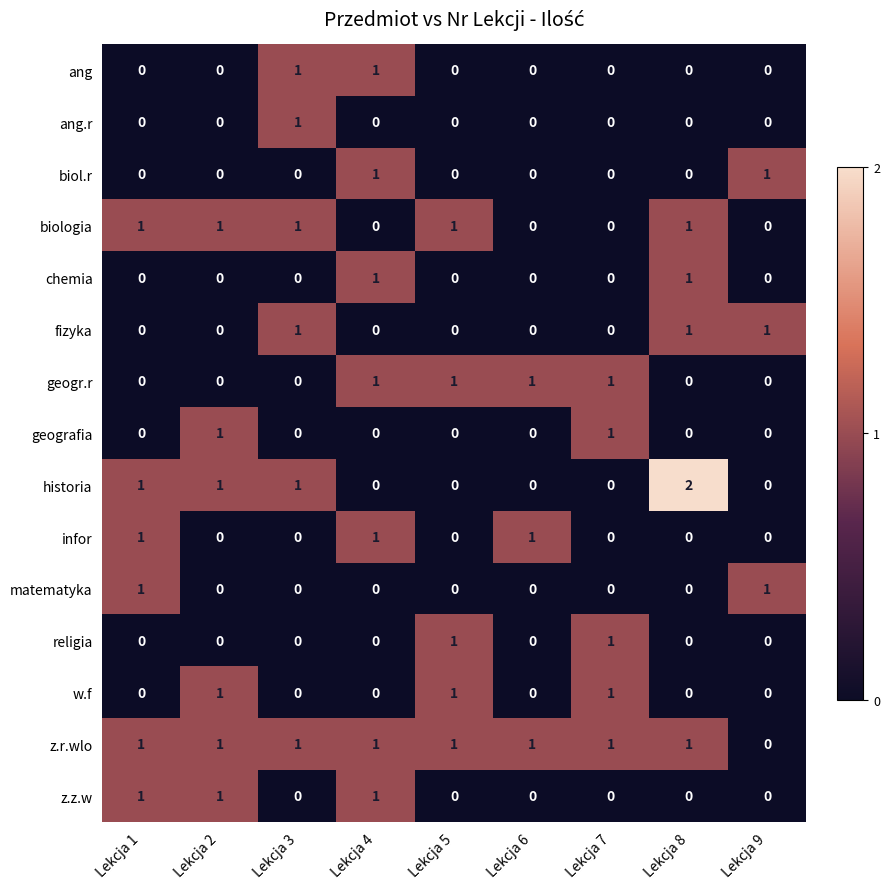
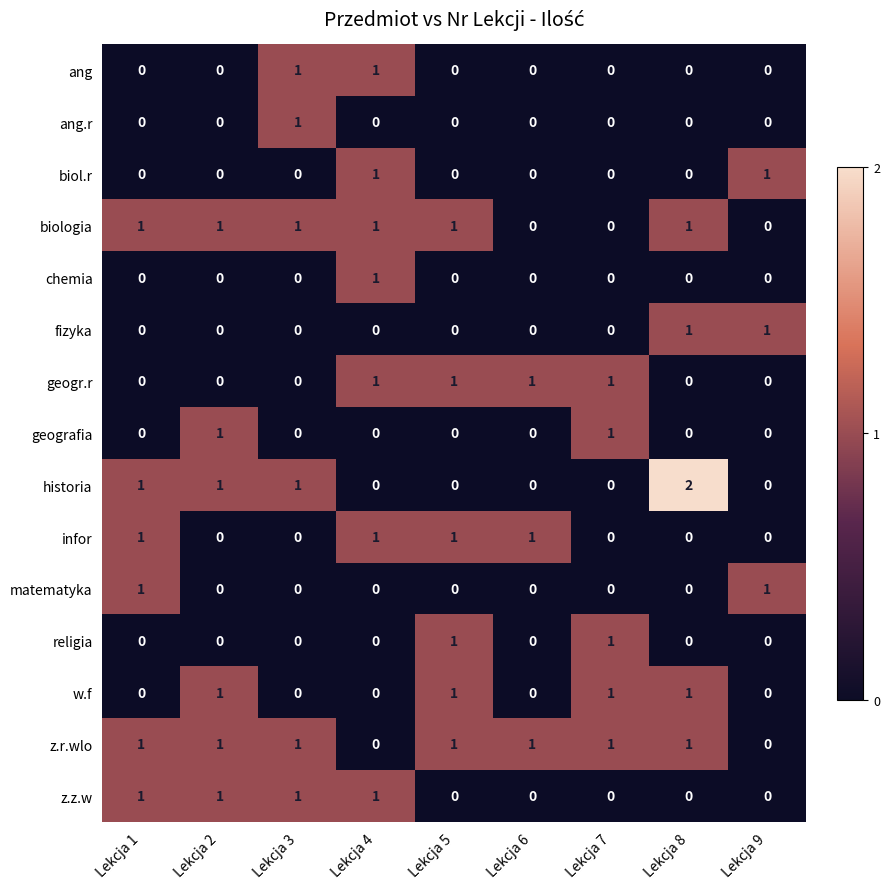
  {
    "ang": {
      "Lekcja 1": 0,
      "Lekcja 2": 0,
      "Lekcja 3": 1,
      "Lekcja 4": 1,
      "Lekcja 5": 0,
      "Lekcja 6": 0,
      "Lekcja 7": 0,
      "Lekcja 8": 0,
      "Lekcja 9": 0
    },
    "ang.r": {
      "Lekcja 1": 0,
      "Lekcja 2": 0,
      "Lekcja 3": 1,
      "Lekcja 4": 0,
      "Lekcja 5": 0,
      "Lekcja 6": 0,
      "Lekcja 7": 0,
      "Lekcja 8": 0,
      "Lekcja 9": 0
    },
    "biol.r": {
      "Lekcja 1": 0,
      "Lekcja 2": 0,
      "Lekcja 3": 0,
      "Lekcja 4": 1,
      "Lekcja 5": 0,
      "Lekcja 6": 0,
      "Lekcja 7": 0,
      "Lekcja 8": 0,
      "Lekcja 9": 1
    },
    "biologia": {
      "Lekcja 1": 1,
      "Lekcja 2": 1,
      "Lekcja 3": 1,
-     "Lekcja 4": 0,
+     "Lekcja 4": 1,
      "Lekcja 5": 1,
      "Lekcja 6": 0,
      "Lekcja 7": 0,
      "Lekcja 8": 1,
      "Lekcja 9": 0
    },
    "chemia": {
      "Lekcja 1": 0,
      "Lekcja 2": 0,
      "Lekcja 3": 0,
      "Lekcja 4": 1,
      "Lekcja 5": 0,
      "Lekcja 6": 0,
      "Lekcja 7": 0,
-     "Lekcja 8": 1,
+     "Lekcja 8": 0,
      "Lekcja 9": 0
    },
    "fizyka": {
      "Lekcja 1": 0,
      "Lekcja 2": 0,
-     "Lekcja 3": 1,
+     "Lekcja 3": 0,
      "Lekcja 4": 0,
      "Lekcja 5": 0,
      "Lekcja 6": 0,
      "Lekcja 7": 0,
      "Lekcja 8": 1,
      "Lekcja 9": 1
    },
    "geogr.r": {
      "Lekcja 1": 0,
      "Lekcja 2": 0,
      "Lekcja 3": 0,
      "Lekcja 4": 1,
      "Lekcja 5": 1,
      "Lekcja 6": 1,
      "Lekcja 7": 1,
      "Lekcja 8": 0,
      "Lekcja 9": 0
    },
    "geografia": {
      "Lekcja 1": 0,
      "Lekcja 2": 1,
      "Lekcja 3": 0,
      "Lekcja 4": 0,
      "Lekcja 5": 0,
      "Lekcja 6": 0,
      "Lekcja 7": 1,
      "Lekcja 8": 0,
      "Lekcja 9": 0
    },
    "historia": {
      "Lekcja 1": 1,
      "Lekcja 2": 1,
      "Lekcja 3": 1,
      "Lekcja 4": 0,
      "Lekcja 5": 0,
      "Lekcja 6": 0,
      "Lekcja 7": 0,
      "Lekcja 8": 2,
      "Lekcja 9": 0
    },
    "infor": {
      "Lekcja 1": 1,
      "Lekcja 2": 0,
      "Lekcja 3": 0,
      "Lekcja 4": 1,
-     "Lekcja 5": 0,
+     "Lekcja 5": 1,
      "Lekcja 6": 1,
      "Lekcja 7": 0,
      "Lekcja 8": 0,
      "Lekcja 9": 0
    },
    "matematyka": {
      "Lekcja 1": 1,
      "Lekcja 2": 0,
      "Lekcja 3": 0,
      "Lekcja 4": 0,
      "Lekcja 5": 0,
      "Lekcja 6": 0,
      "Lekcja 7": 0,
      "Lekcja 8": 0,
      "Lekcja 9": 1
    },
    "religia": {
      "Lekcja 1": 0,
      "Lekcja 2": 0,
      "Lekcja 3": 0,
      "Lekcja 4": 0,
      "Lekcja 5": 1,
      "Lekcja 6": 0,
      "Lekcja 7": 1,
      "Lekcja 8": 0,
      "Lekcja 9": 0
    },
    "w.f": {
      "Lekcja 1": 0,
      "Lekcja 2": 1,
      "Lekcja 3": 0,
      "Lekcja 4": 0,
      "Lekcja 5": 1,
      "Lekcja 6": 0,
      "Lekcja 7": 1,
-     "Lekcja 8": 0,
+     "Lekcja 8": 1,
      "Lekcja 9": 0
    },
    "z.r.wlo": {
      "Lekcja 1": 1,
      "Lekcja 2": 1,
      "Lekcja 3": 1,
-     "Lekcja 4": 1,
+     "Lekcja 4": 0,
      "Lekcja 5": 1,
      "Lekcja 6": 1,
      "Lekcja 7": 1,
      "Lekcja 8": 1,
      "Lekcja 9": 0
    },
    "z.z.w": {
      "Lekcja 1": 1,
      "Lekcja 2": 1,
-     "Lekcja 3": 0,
+     "Lekcja 3": 1,
      "Lekcja 4": 1,
      "Lekcja 5": 0,
      "Lekcja 6": 0,
      "Lekcja 7": 0,
      "Lekcja 8": 0,
      "Lekcja 9": 0
    }
  }
